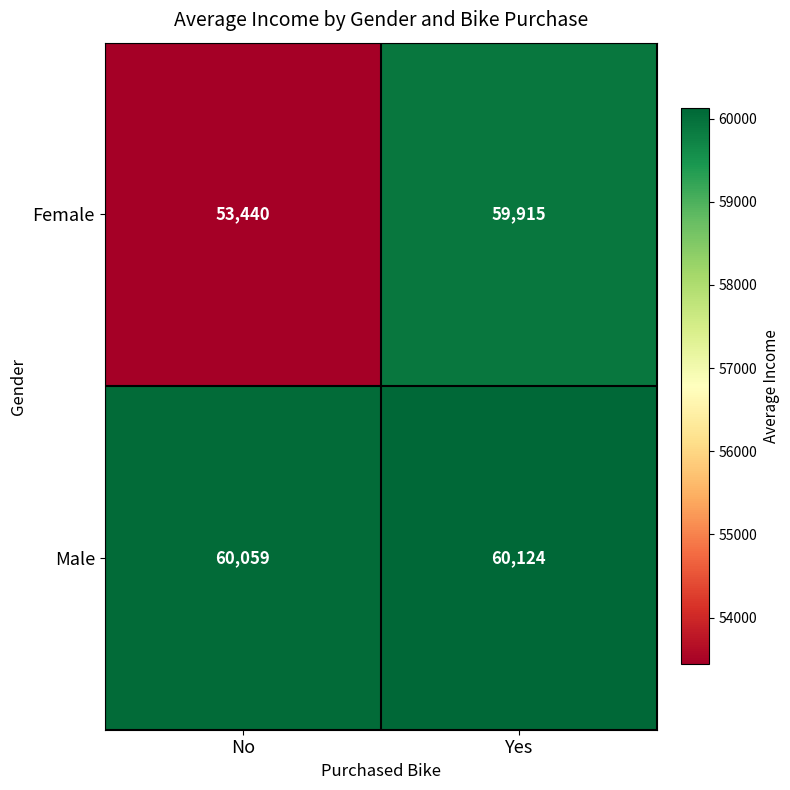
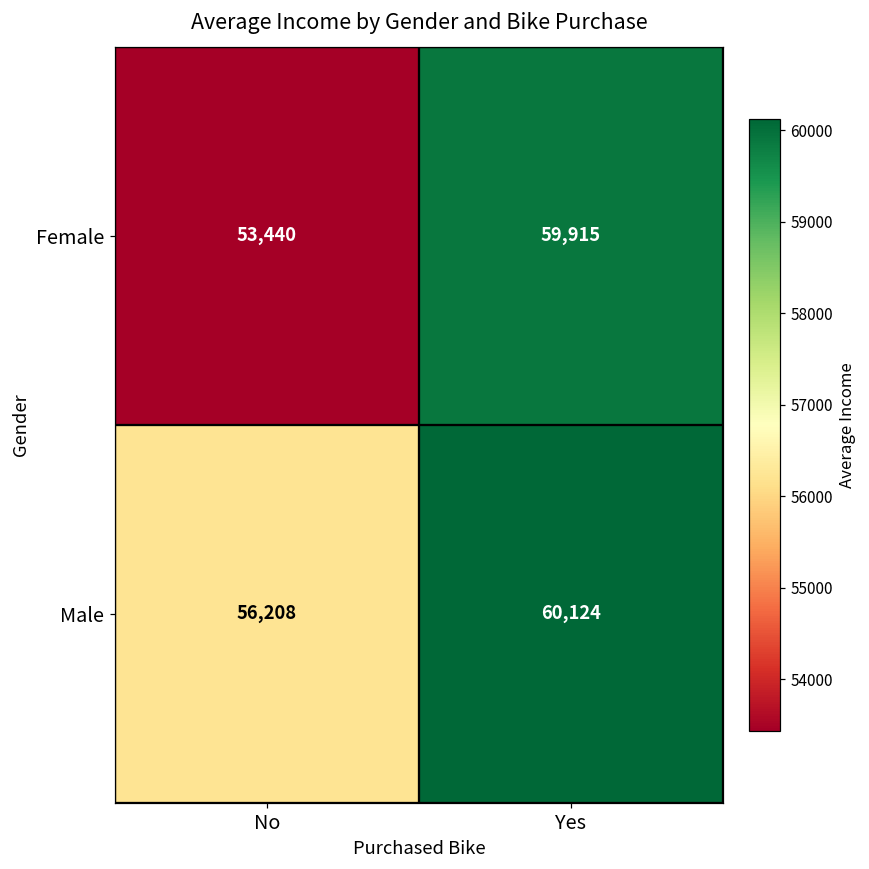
  {
    "Female": {
      "No": "53,440",
      "Yes": "59,915"
    },
    "Male": {
-     "No": "60,059",
+     "No": "56,208",
      "Yes": "60,124"
    }
  }
